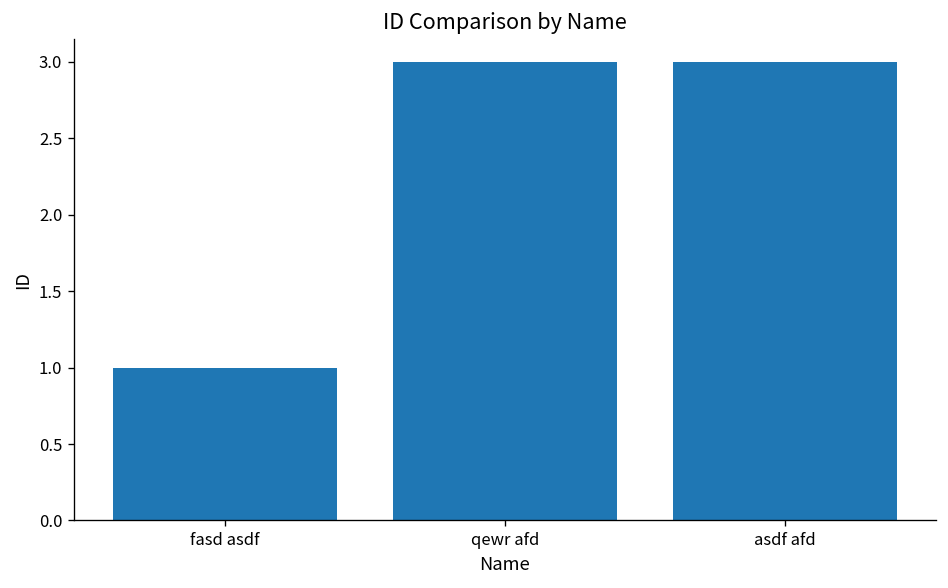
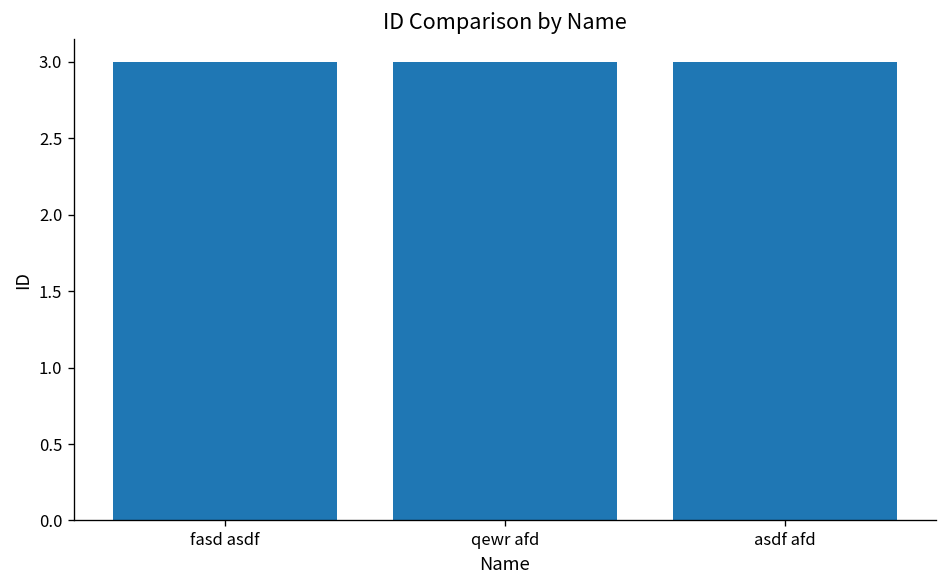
  {
-   "fasd asdf": 1,
+   "fasd asdf": 3,
    "qewr afd": 3,
    "asdf afd": 3
  }
